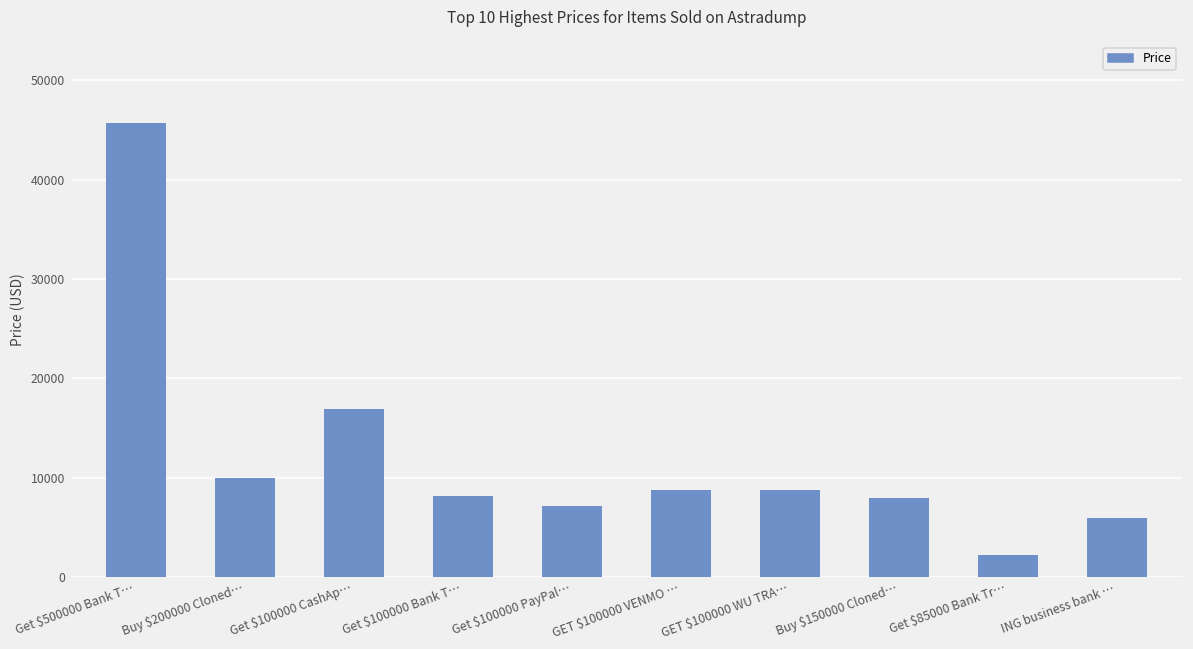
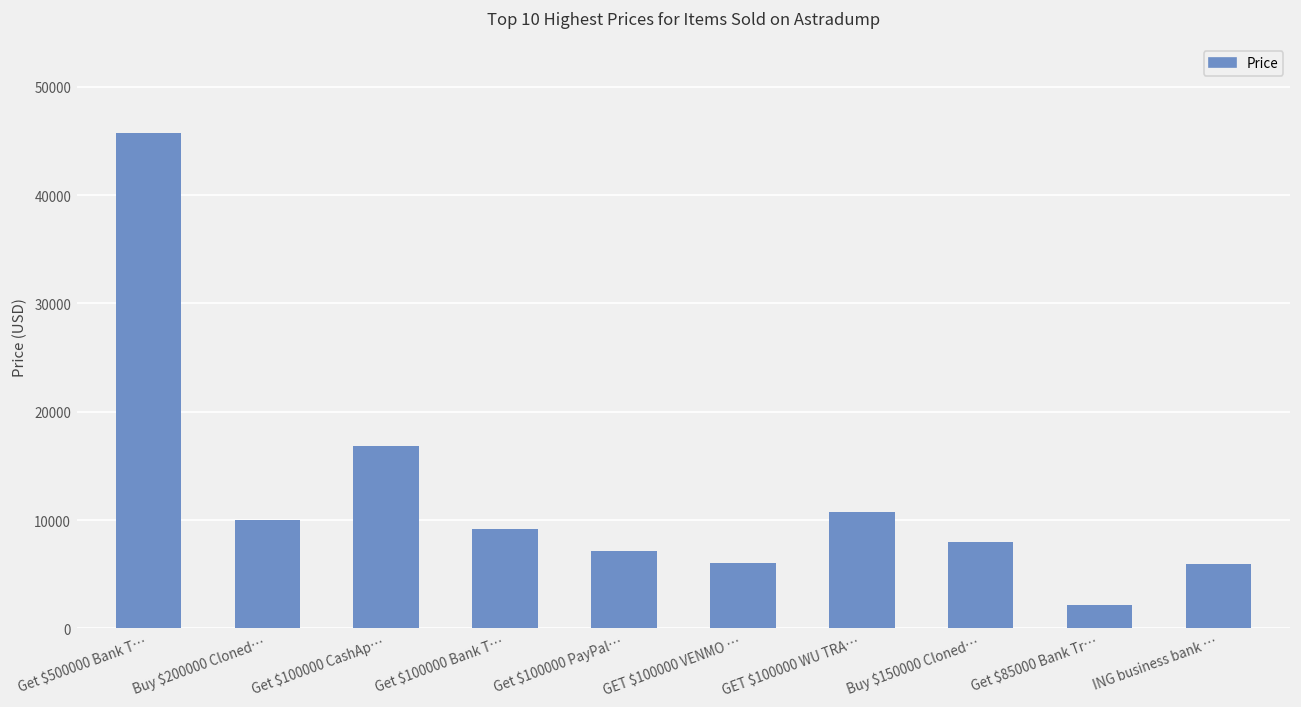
  {
    "Get $500000 Bank T…": 46000,
    "Buy $200000 Cloned…": 10000,
    "Get $100000 CashAp…": 17000,
-   "Get $100000 Bank T…": 8000,
+   "Get $100000 Bank T…": 9000,
    "Get $100000 PayPal…": 7000,
-   "GET $100000 VENMO …": 9000,
-   "GET $100000 WU TRA…": 9000,
+   "GET $100000 VENMO …": 6000,
+   "GET $100000 WU TRA…": 11000,
    "Buy $150000 Cloned…": 8000,
    "Get $85000 Bank Tr…": 2000,
    "ING business bank …": 6000
  }
